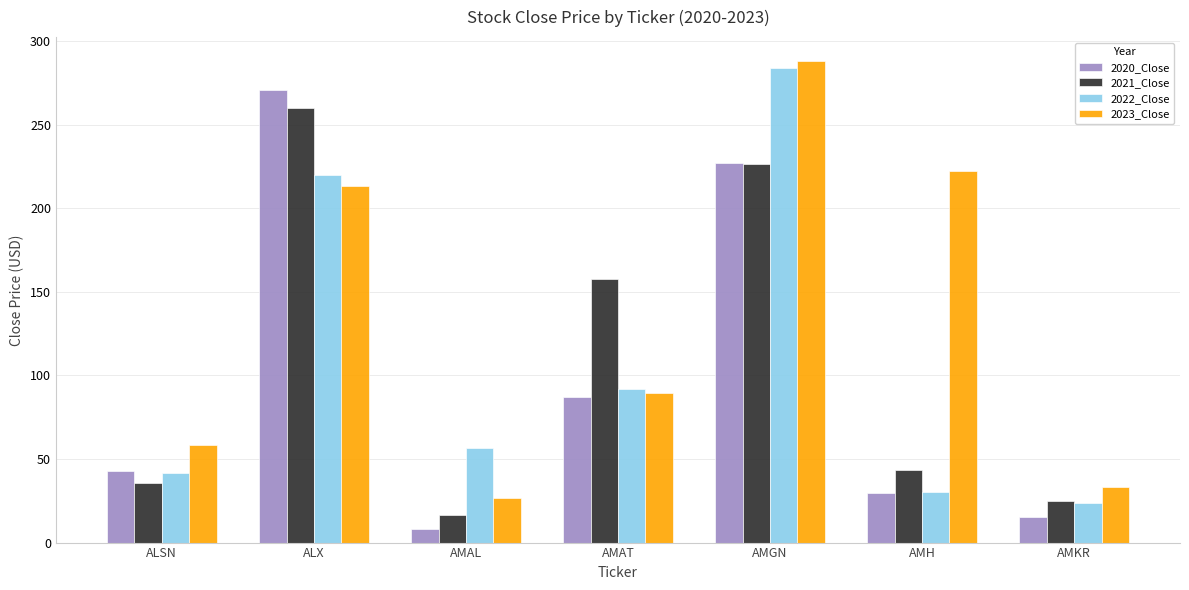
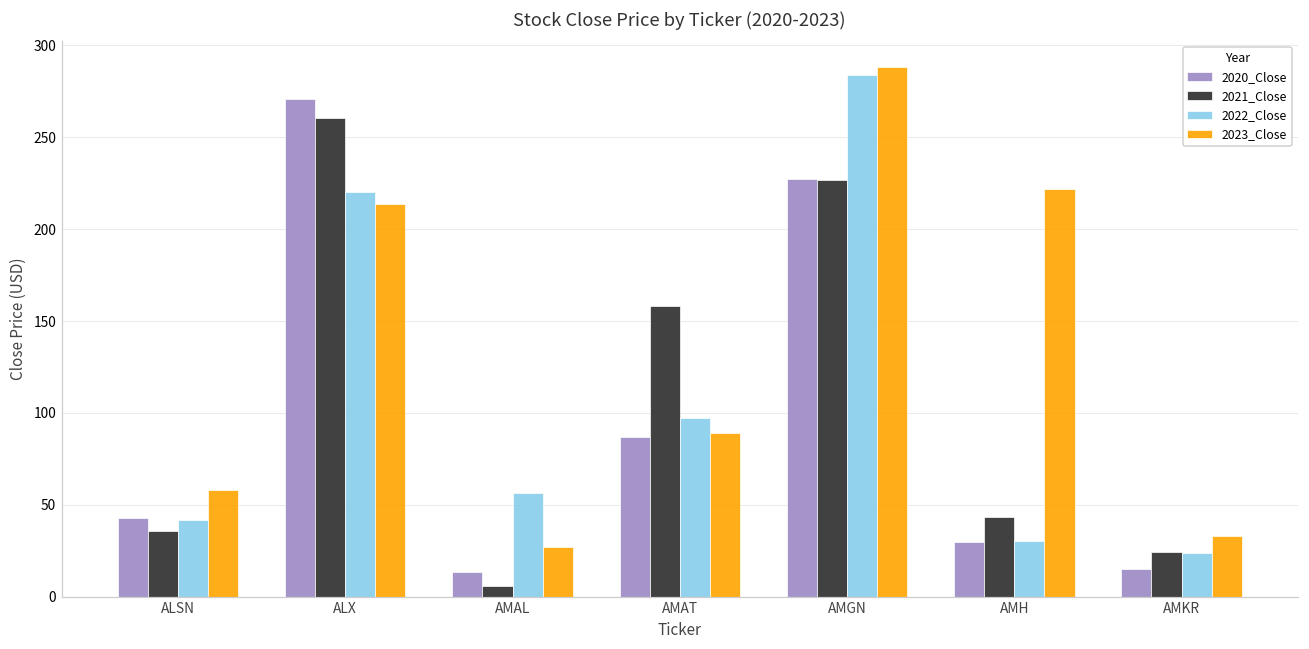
  {
    "2020_Close": {
      "ALSN": 43,
      "ALX": 271,
-     "AMAL": 8,
+     "AMAL": 14,
      "AMAT": 87,
      "AMGN": 227,
      "AMH": 30,
      "AMKR": 15
    },
    "2021_Close": {
      "ALSN": 36,
      "ALX": 260,
-     "AMAL": 17,
+     "AMAL": 6,
      "AMAT": 158,
      "AMGN": 226,
      "AMH": 44,
      "AMKR": 25
    },
    "2022_Close": {
      "ALSN": 42,
      "ALX": 220,
      "AMAL": 57,
-     "AMAT": 92,
+     "AMAT": 97,
      "AMGN": 284,
      "AMH": 30,
      "AMKR": 24
    },
    "2023_Close": {
      "ALSN": 58,
      "ALX": 214,
      "AMAL": 27,
      "AMAT": 89,
      "AMGN": 288,
      "AMH": 222,
      "AMKR": 33
    }
  }
